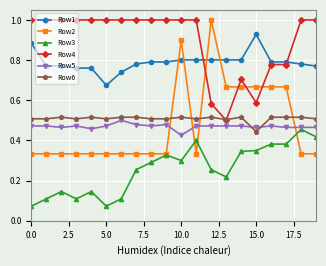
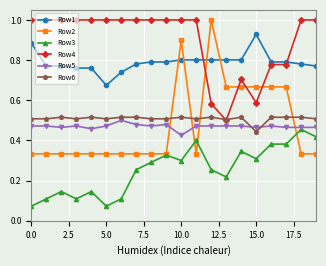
  {
    "Row1": {
      "0.0": 0.88,
      "5.0": 0.67,
      "10.0": 0.80,
      "15.0": 0.93
    },
    "Row2": {
      "0.0": 0.33,
      "5.0": 0.33,
      "10.0": 0.90,
      "15.0": 0.67
    },
    "Row3": {
      "0.0": 0.07,
      "5.0": 0.07,
      "10.0": 0.30,
-     "15.0": 0.35
+     "15.0": 0.31
    },
    "Row4": {
      "0.0": 1.00,
      "5.0": 1.00,
      "10.0": 1.00,
      "15.0": 0.59
    },
    "Row5": {
      "0.0": 0.47,
      "5.0": 0.47,
      "10.0": 0.43,
      "15.0": 0.47
    },
    "Row6": {
      "0.0": 0.51,
      "5.0": 0.51,
      "10.0": 0.52,
      "15.0": 0.44
    }
  }
